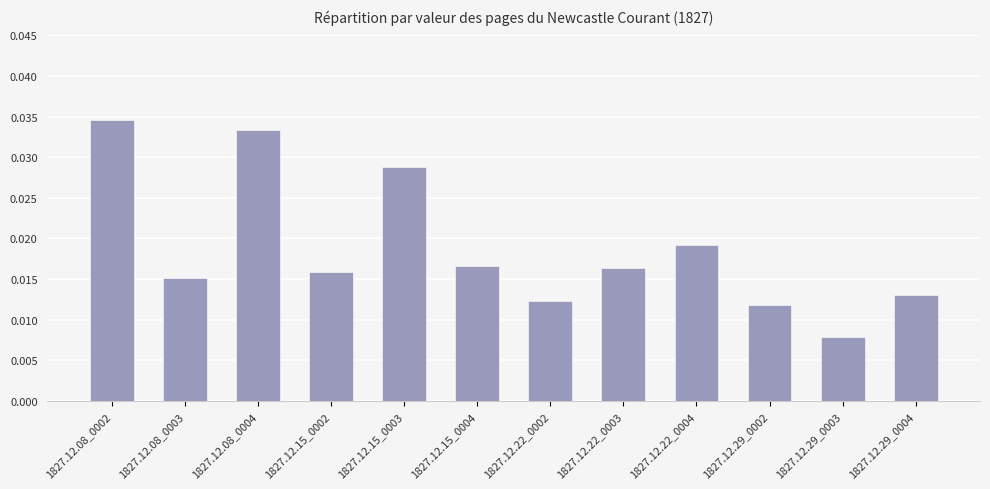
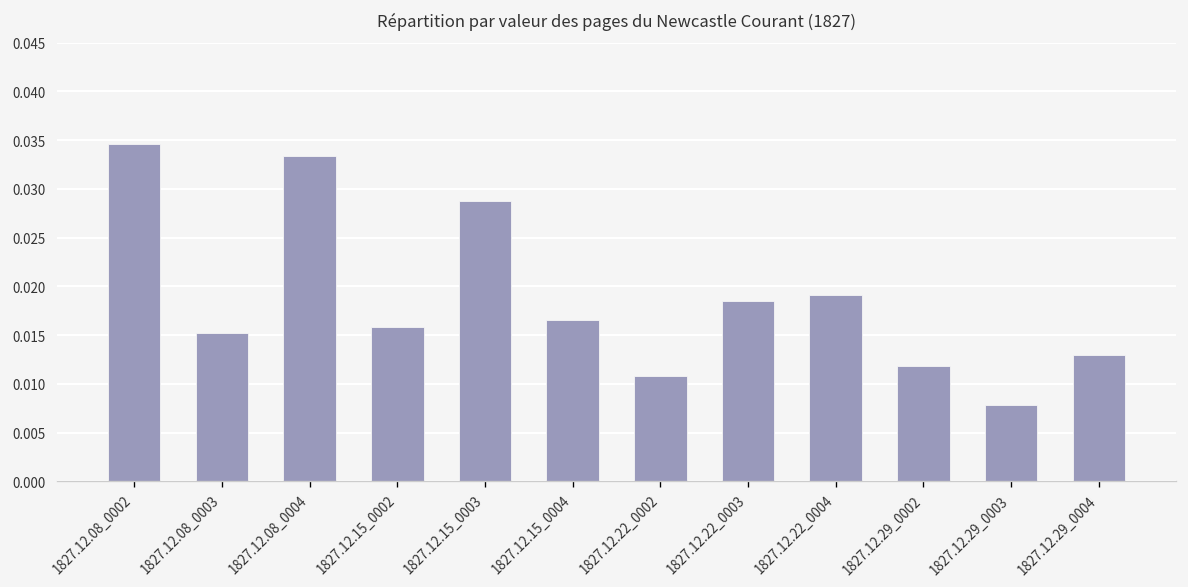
  {
    "1827.12.08_0002": 0.035,
    "1827.12.08_0003": 0.015,
    "1827.12.08_0004": 0.033,
    "1827.12.15_0002": 0.016,
    "1827.12.15_0003": 0.029,
    "1827.12.15_0004": 0.017,
-   "1827.12.22_0002": 0.012,
-   "1827.12.22_0003": 0.016,
+   "1827.12.22_0002": 0.011,
+   "1827.12.22_0003": 0.018,
    "1827.12.22_0004": 0.019,
    "1827.12.29_0002": 0.012,
    "1827.12.29_0003": 0.008,
    "1827.12.29_0004": 0.013
  }
